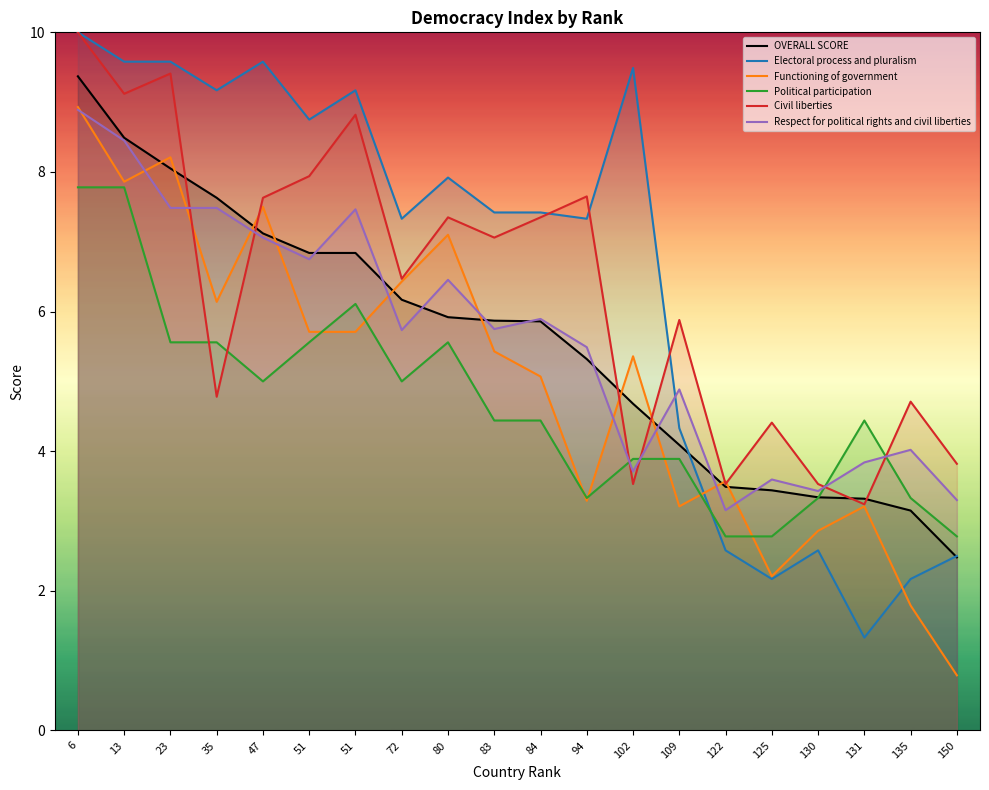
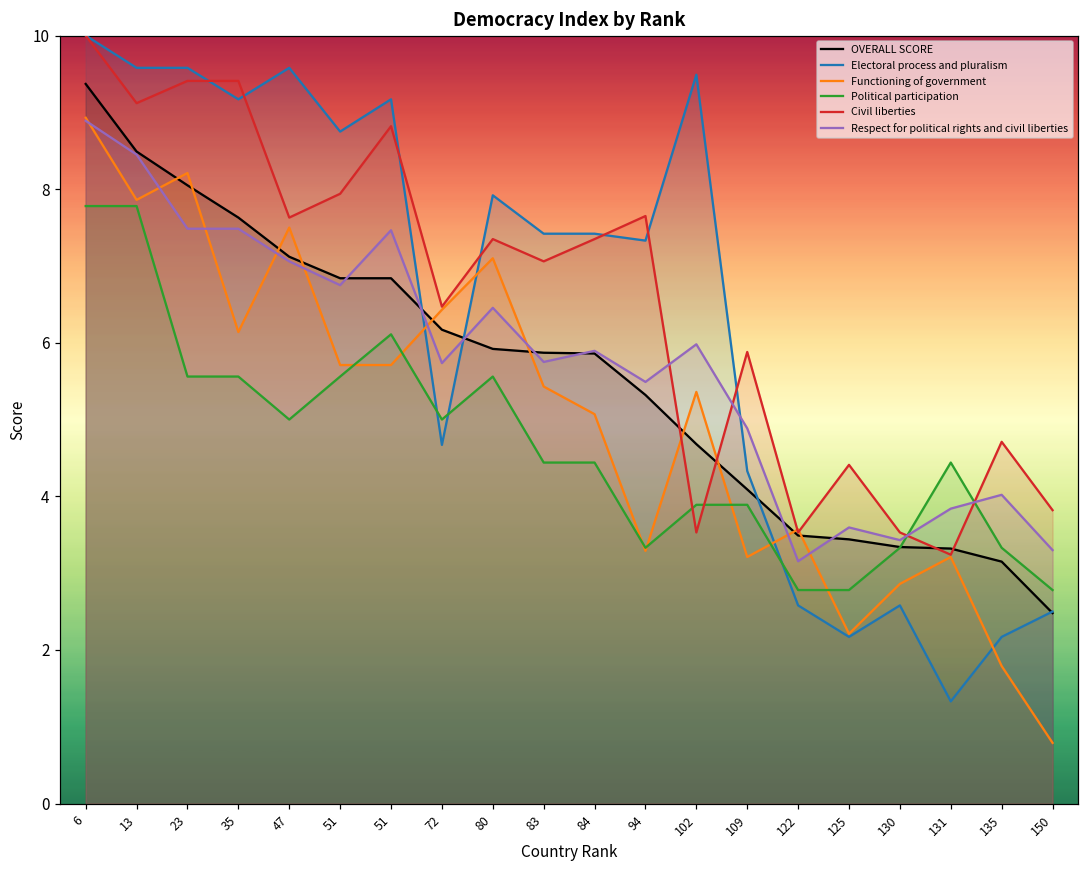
  {
    "OVERALL SCORE": {
      "6": 9.4,
      "13": 8.5,
      "23": 8.1,
      "35": 7.6,
      "47": 7.1,
      "72": 6.2,
      "80": 5.9,
      "83": 5.9,
      "94": 5.3,
      "102": 4.7,
      "109": 4.1,
      "122": 3.5,
      "125": 3.4,
      "131": 3.3,
      "135": 3.2
    },
    "Electoral process and pluralism": {
      "13": 9.6,
      "23": 9.6,
      "35": 9.2,
      "47": 9.6,
-     "72": 7.3,
+     "72": 4.7,
      "80": 7.9,
      "83": 7.4,
      "84": 7.4,
      "94": 7.3,
      "102": 9.5,
      "109": 4.3,
      "122": 2.6,
      "125": 2.2,
      "130": 2.6,
      "131": 1.3,
      "135": 2.2
    },
    "Functioning of government": {
      "6": 8.9,
      "13": 7.9,
      "23": 8.2,
      "35": 6.1,
      "47": 7.5,
      "72": 6.4,
      "80": 7.1,
      "83": 5.4,
      "84": 5.1,
      "94": 3.3,
      "102": 5.4,
      "109": 3.2,
      "122": 3.6,
      "125": 2.2,
      "130": 2.9,
      "135": 1.8,
      "150": 0.8
    },
    "Political participation": {
      "6": 7.8,
      "13": 7.8,
      "23": 5.6,
      "35": 5.6,
      "47": 5.0,
      "72": 5.0,
      "80": 5.6,
      "83": 4.4,
      "84": 4.4,
      "94": 3.3,
      "102": 3.9,
      "109": 3.9,
      "122": 2.8,
      "125": 2.8,
      "131": 4.4,
      "135": 3.3,
      "150": 2.8
    },
    "Civil liberties": {
      "13": 9.1,
      "23": 9.4,
-     "35": 4.8,
+     "35": 9.4,
      "47": 7.6,
      "72": 6.5,
      "80": 7.4,
      "83": 7.1,
      "84": 7.4,
      "94": 7.7,
      "102": 3.5,
      "109": 5.9,
      "122": 3.5,
      "125": 4.4,
      "130": 3.5,
      "135": 4.7,
      "150": 3.8
    },
    "Respect for political rights and civil liberties": {
      "6": 8.9,
      "13": 8.5,
      "23": 7.5,
      "35": 7.5,
      "47": 7.1,
      "72": 5.7,
      "80": 6.5,
      "83": 5.8,
      "94": 5.5,
-     "102": 3.7,
+     "102": 6.0,
      "109": 4.9,
      "122": 3.2,
      "125": 3.6,
      "130": 3.4,
      "131": 3.8,
      "135": 4.0,
      "150": 3.3
    }
  }
